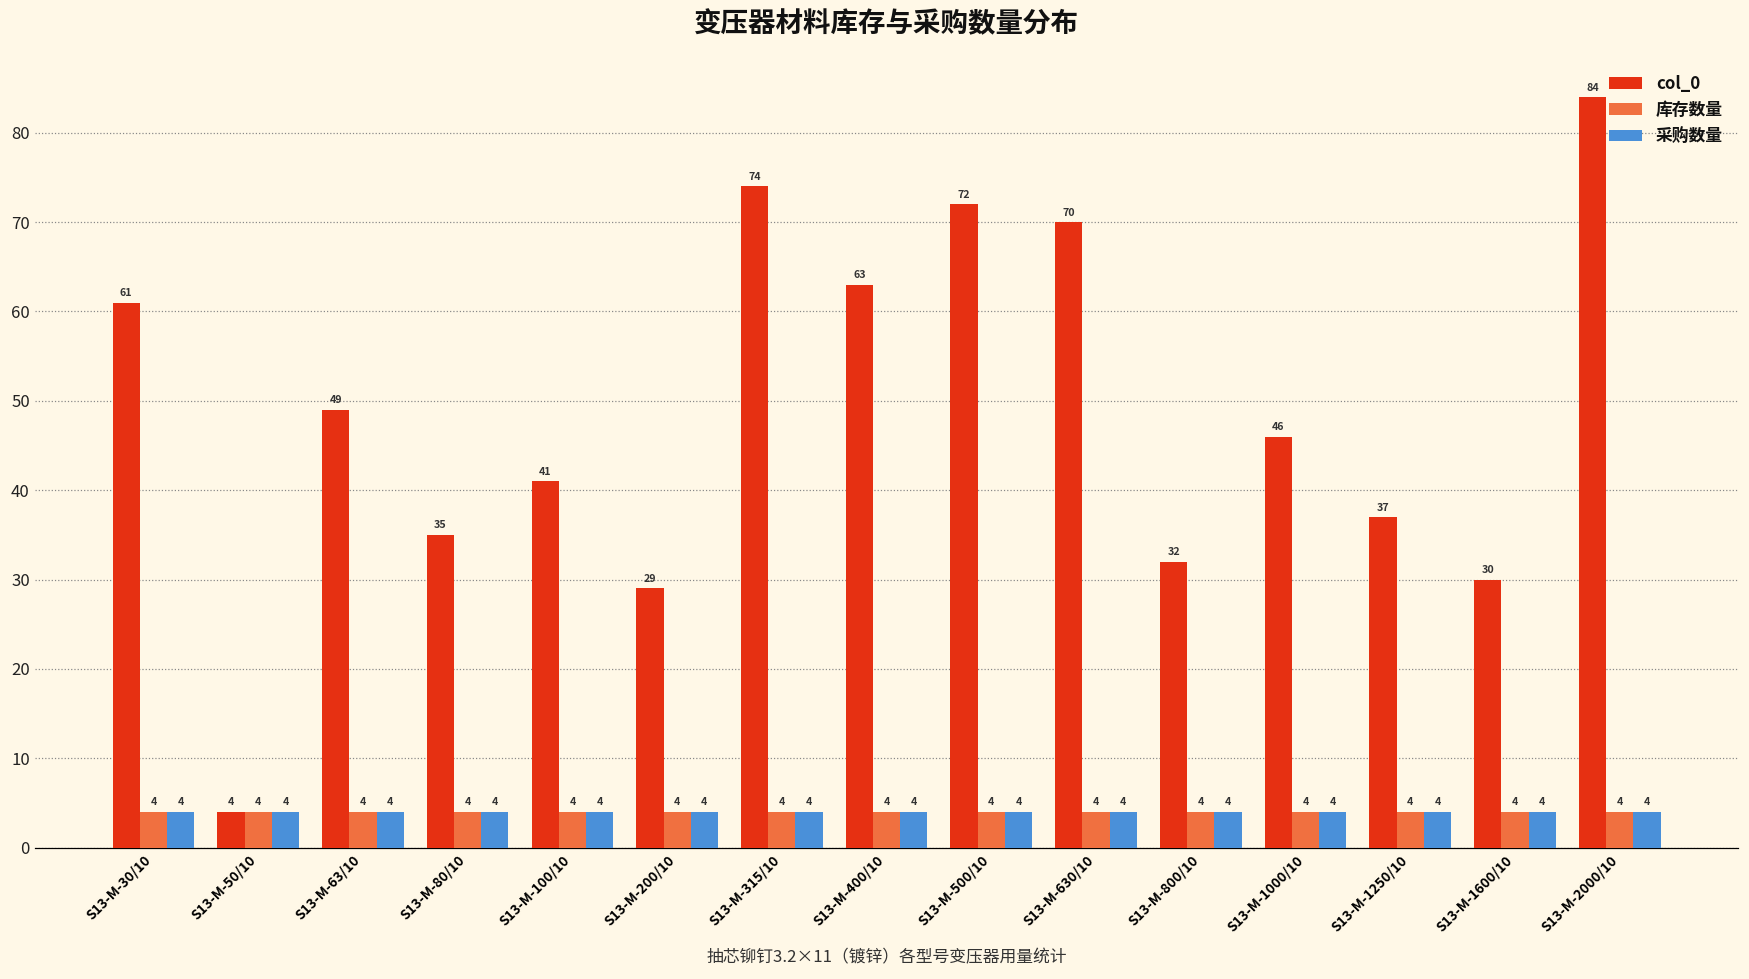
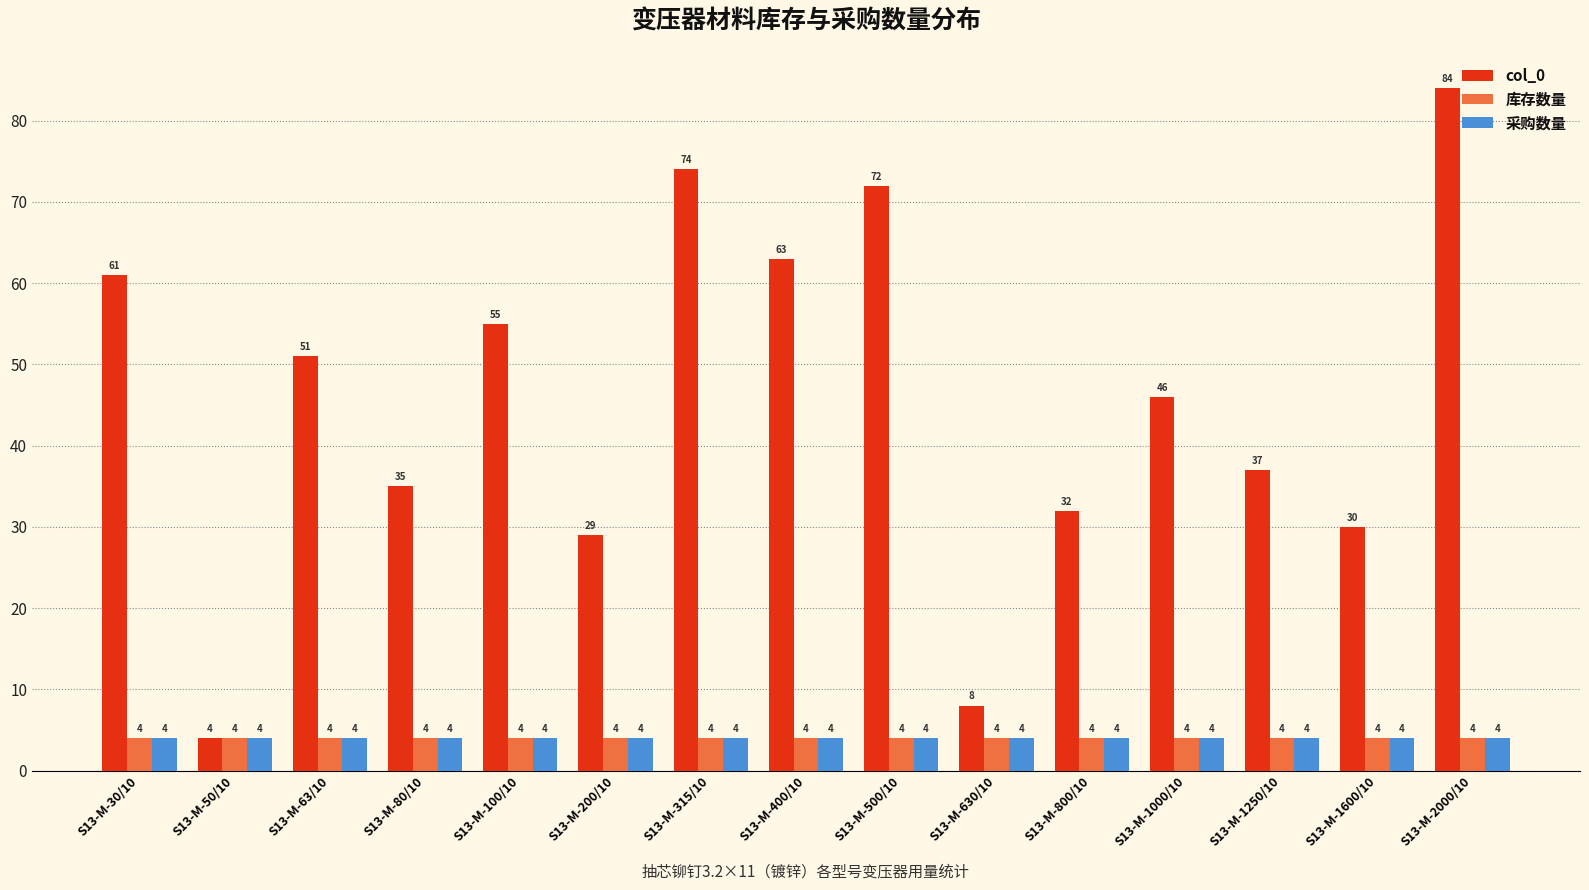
  {
    "col_0": {
      "S13-M-30/10": 61,
      "S13-M-50/10": 4,
-     "S13-M-63/10": 49,
+     "S13-M-63/10": 51,
      "S13-M-80/10": 35,
-     "S13-M-100/10": 41,
+     "S13-M-100/10": 55,
      "S13-M-200/10": 29,
      "S13-M-315/10": 74,
      "S13-M-400/10": 63,
      "S13-M-500/10": 72,
-     "S13-M-630/10": 70,
+     "S13-M-630/10": 8,
      "S13-M-800/10": 32,
      "S13-M-1000/10": 46,
      "S13-M-1250/10": 37,
      "S13-M-1600/10": 30,
      "S13-M-2000/10": 84
    },
    "库存数量": {
      "S13-M-30/10": 4,
      "S13-M-50/10": 4,
      "S13-M-63/10": 4,
      "S13-M-80/10": 4,
      "S13-M-100/10": 4,
      "S13-M-200/10": 4,
      "S13-M-315/10": 4,
      "S13-M-400/10": 4,
      "S13-M-500/10": 4,
      "S13-M-630/10": 4,
      "S13-M-800/10": 4,
      "S13-M-1000/10": 4,
      "S13-M-1250/10": 4,
      "S13-M-1600/10": 4,
      "S13-M-2000/10": 4
    },
    "采购数量": {
      "S13-M-30/10": 4,
      "S13-M-50/10": 4,
      "S13-M-63/10": 4,
      "S13-M-80/10": 4,
      "S13-M-100/10": 4,
      "S13-M-200/10": 4,
      "S13-M-315/10": 4,
      "S13-M-400/10": 4,
      "S13-M-500/10": 4,
      "S13-M-630/10": 4,
      "S13-M-800/10": 4,
      "S13-M-1000/10": 4,
      "S13-M-1250/10": 4,
      "S13-M-1600/10": 4,
      "S13-M-2000/10": 4
    }
  }
